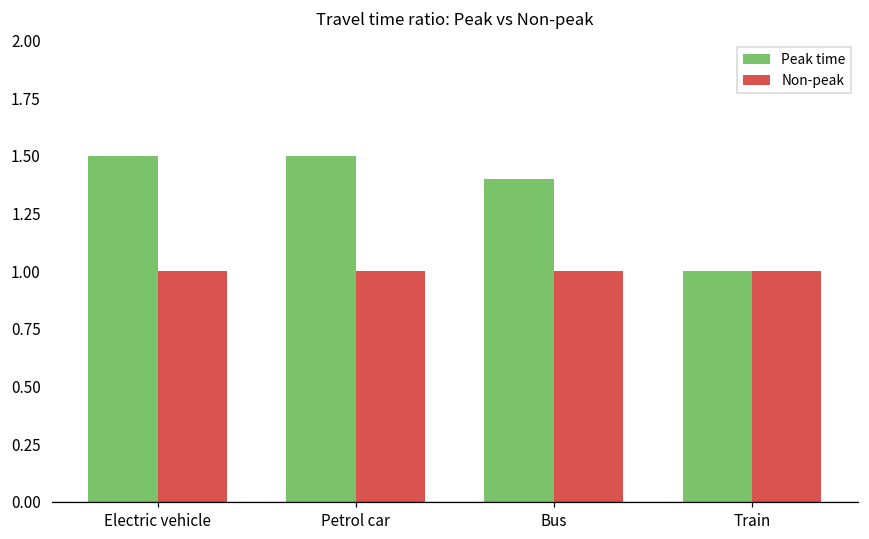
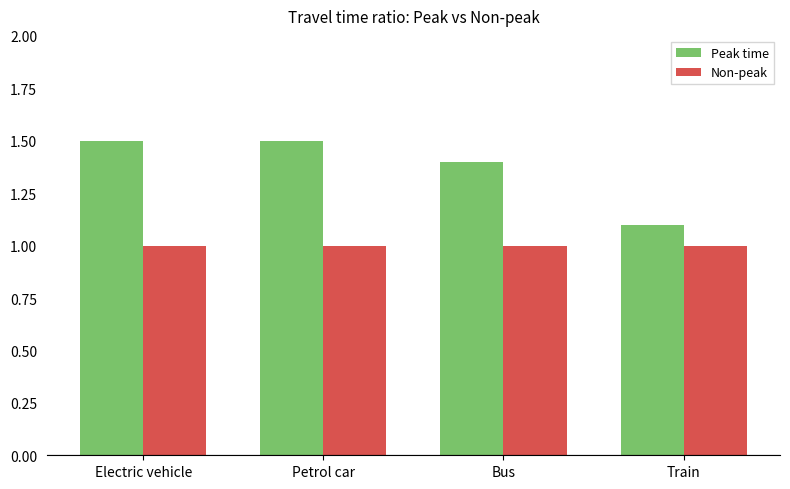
  {
    "Peak time": {
      "Electric vehicle": 1.5,
      "Petrol car": 1.5,
      "Bus": 1.4,
-     "Train": 1.0
+     "Train": 1.1
    },
    "Non-peak": {
      "Electric vehicle": 1.0,
      "Petrol car": 1.0,
      "Bus": 1.0,
      "Train": 1.0
    }
  }
